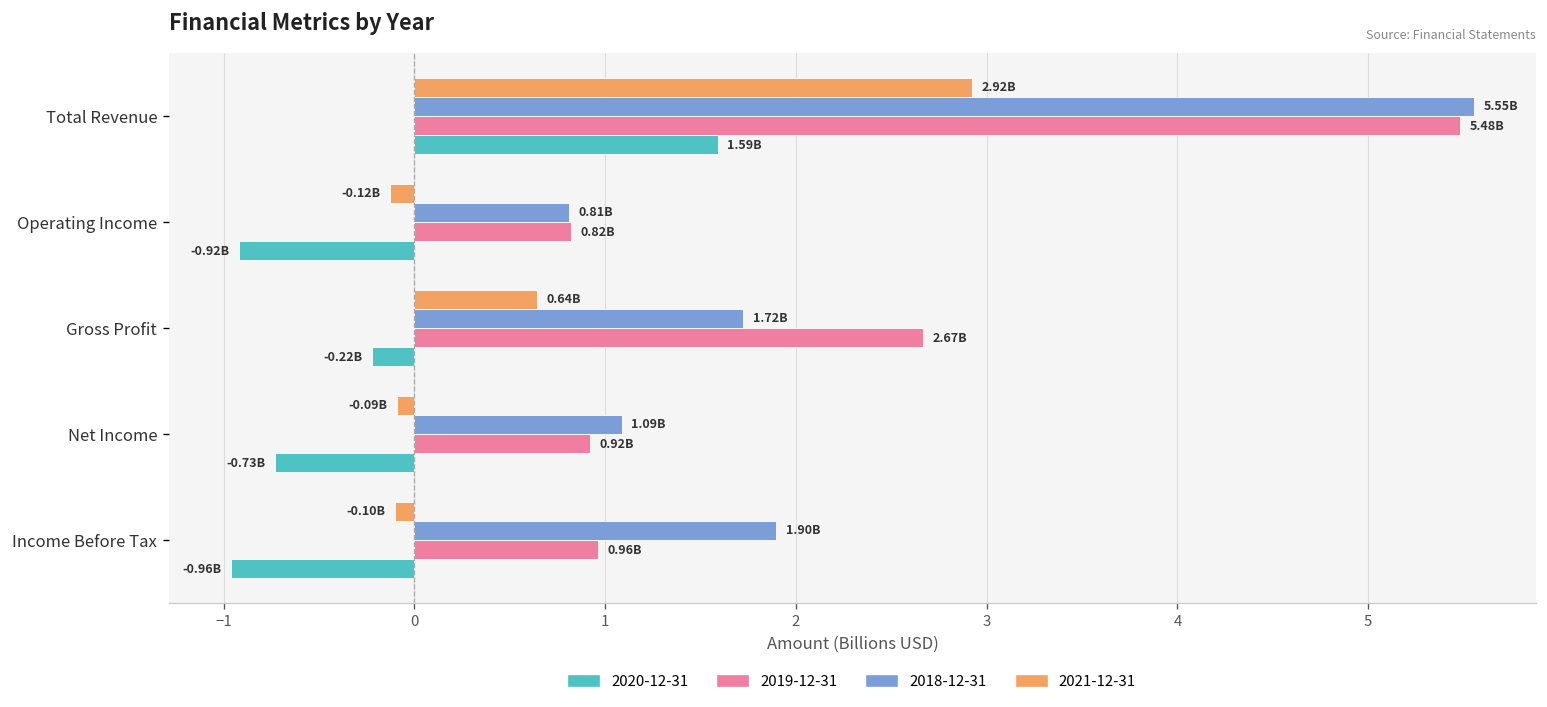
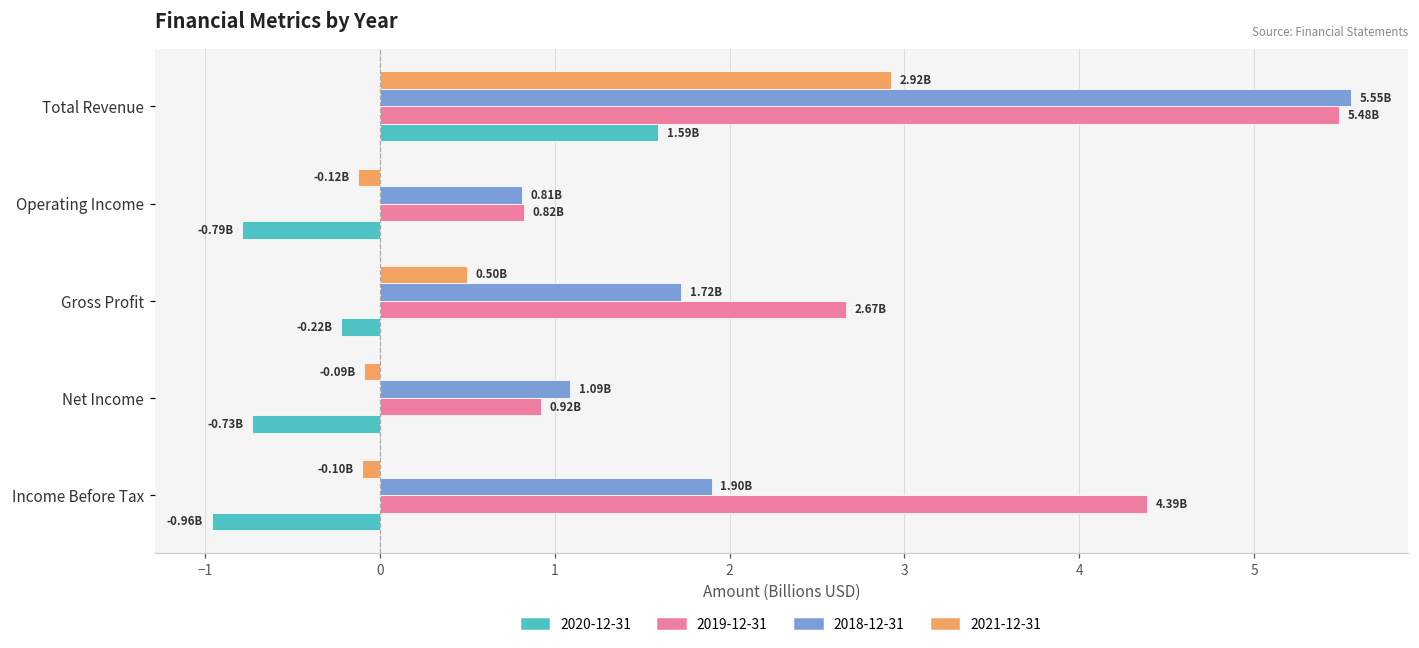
  {
    "2020-12-31": {
      "Total Revenue": "1.59B",
-     "Operating Income": "-0.92B",
+     "Operating Income": "-0.79B",
      "Gross Profit": "-0.22B",
      "Net Income": "-0.73B",
      "Income Before Tax": "-0.96B"
    },
    "2019-12-31": {
      "Total Revenue": "5.48B",
      "Operating Income": "0.82B",
      "Gross Profit": "2.67B",
      "Net Income": "0.92B",
-     "Income Before Tax": "0.96B"
+     "Income Before Tax": "4.39B"
    },
    "2018-12-31": {
      "Total Revenue": "5.55B",
      "Operating Income": "0.81B",
      "Gross Profit": "1.72B",
      "Net Income": "1.09B",
      "Income Before Tax": "1.90B"
    },
    "2021-12-31": {
      "Total Revenue": "2.92B",
      "Operating Income": "-0.12B",
-     "Gross Profit": "0.64B",
+     "Gross Profit": "0.50B",
      "Net Income": "-0.09B",
      "Income Before Tax": "-0.10B"
    }
  }
